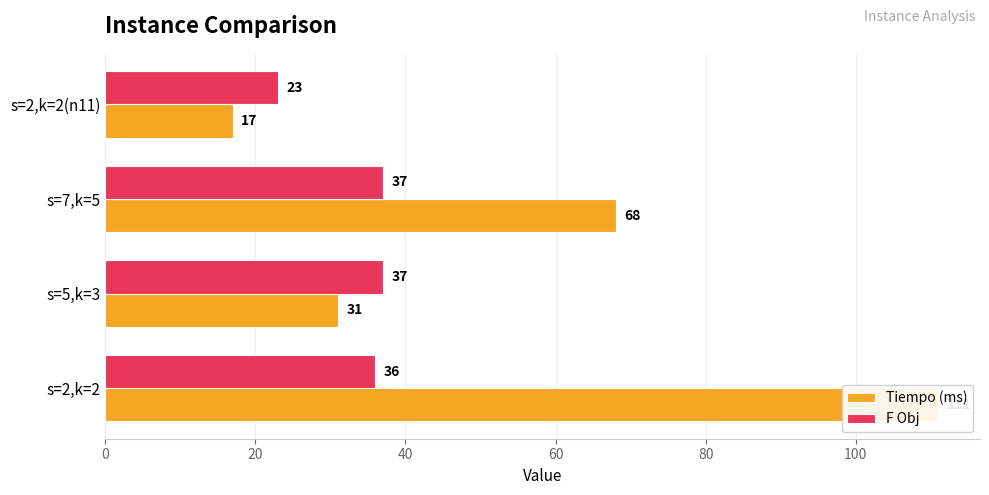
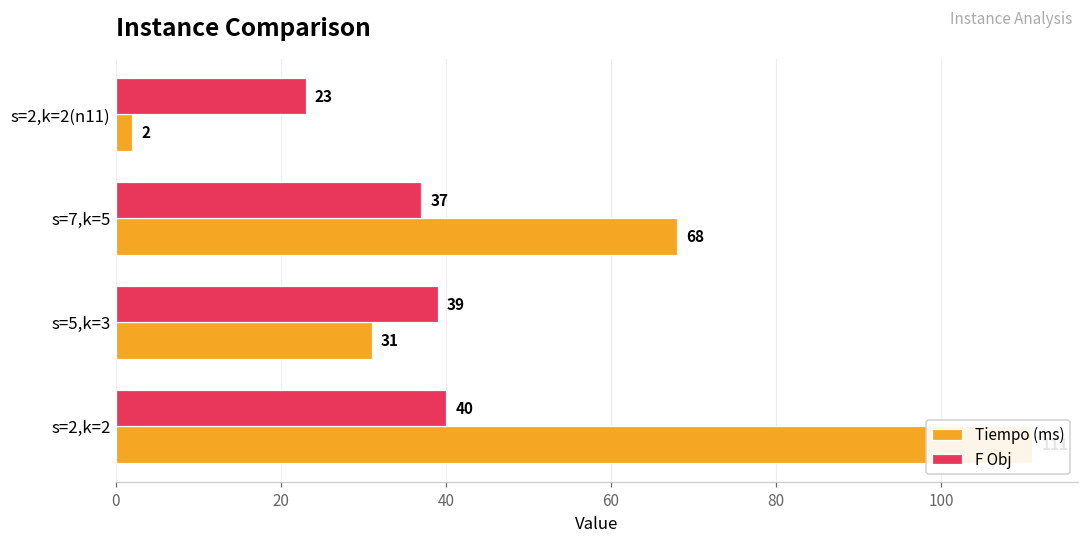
  {
    "Tiempo (ms)": {
-     "s=2,k=2(n11)": 17,
+     "s=2,k=2(n11)": 2,
      "s=7,k=5": 68,
      "s=5,k=3": 31
    },
    "F Obj": {
      "s=2,k=2(n11)": 23,
      "s=7,k=5": 37,
-     "s=5,k=3": 37,
-     "s=2,k=2": 36
+     "s=5,k=3": 39,
+     "s=2,k=2": 40
    }
  }
